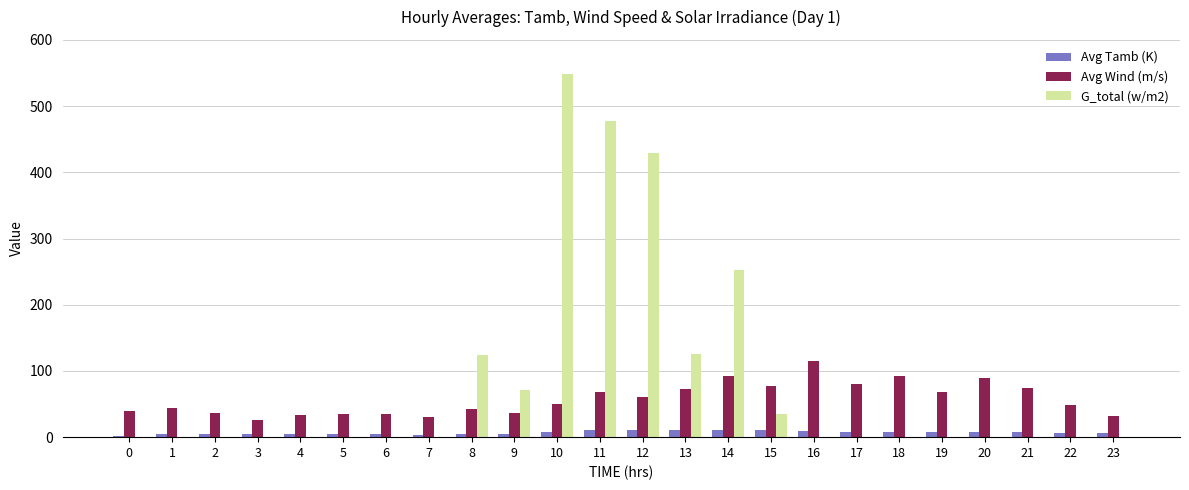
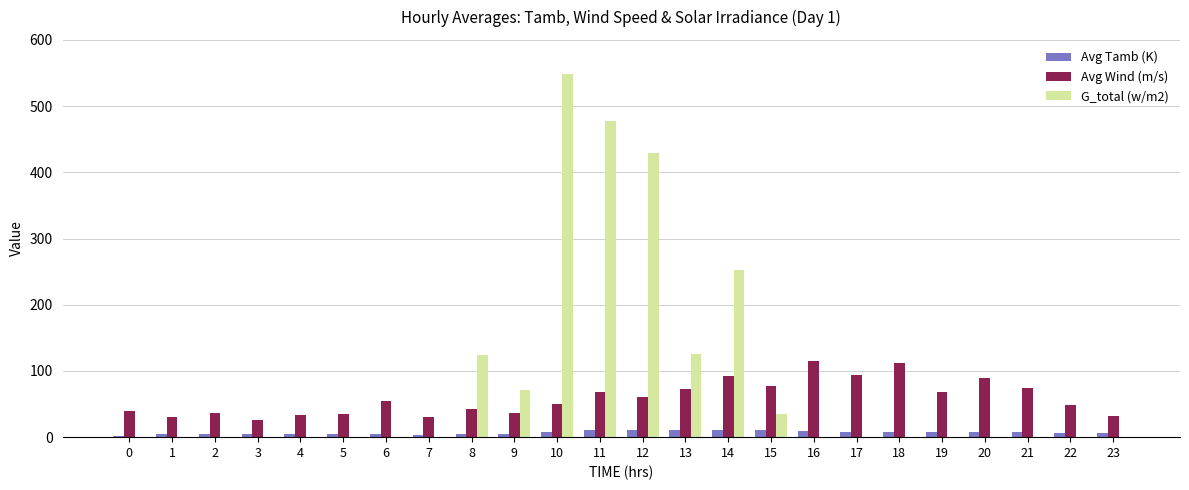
  {
    "Avg Tamb (K)": {
      "1": 0,
      "2": 10,
      "3": 0,
      "4": 0,
      "5": 0,
      "6": 0,
      "7": 0,
      "8": 0,
      "9": 10,
      "10": 10,
      "11": 10,
      "12": 10,
      "13": 10,
      "14": 10,
      "15": 10,
      "16": 10,
      "17": 10,
      "18": 10,
      "19": 10,
      "20": 10,
      "21": 10,
      "22": 10,
      "23": 10
    },
    "Avg Wind (m/s)": {
      "0": 40,
-     "1": 40,
+     "1": 30,
      "2": 40,
      "3": 30,
      "4": 30,
      "5": 40,
-     "6": 40,
+     "6": 60,
      "7": 30,
      "8": 40,
      "9": 40,
      "10": 50,
      "11": 70,
      "12": 60,
      "13": 70,
      "14": 90,
      "15": 80,
      "16": 110,
-     "17": 80,
-     "18": 90,
+     "17": 90,
+     "18": 110,
      "19": 70,
      "20": 90,
      "21": 70,
      "22": 50,
      "23": 30
    },
    "G_total (w/m2)": {
      "0": 0,
      "1": 0,
      "2": 0,
      "3": 0,
      "4": 0,
      "5": 0,
      "6": 0,
      "7": 0,
      "8": 120,
      "9": 70,
      "10": 550,
      "11": 480,
      "12": 430,
      "13": 130,
      "14": 250,
      "15": 30,
      "16": 0,
      "17": 0,
      "18": 0,
      "19": 0,
      "20": 0,
      "21": 0,
      "22": 0,
      "23": 0
    }
  }
